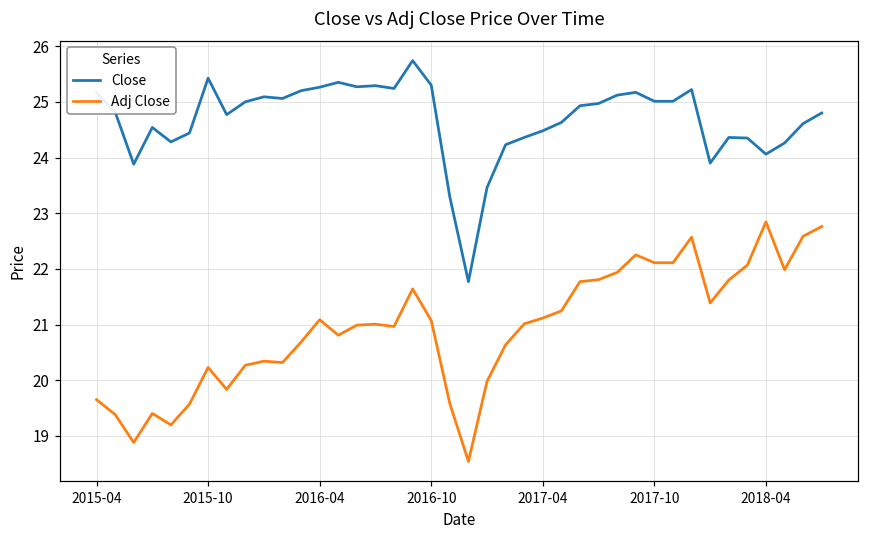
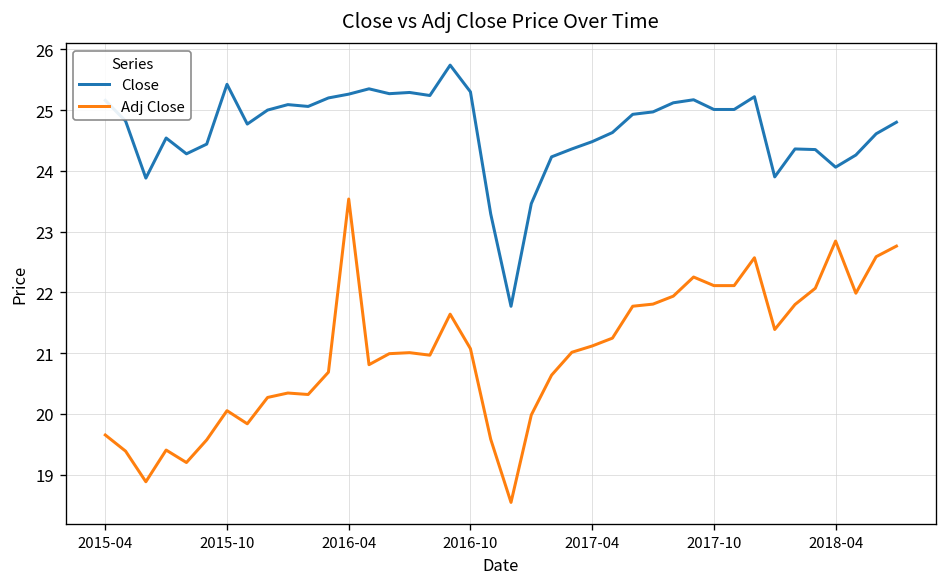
  {
    "Close": {
      "2015-10": 25.4,
      "2016-04": 25.3,
      "2016-10": 25.3,
      "2017-04": 24.5,
      "2017-10": 25.0,
      "2018-04": 24.1
    },
    "Adj Close": {
      "2015-04": 19.7,
-     "2015-10": 20.2,
-     "2016-04": 21.1,
+     "2015-10": 20.1,
+     "2016-04": 23.5,
      "2016-10": 21.1,
      "2017-04": 21.1,
      "2017-10": 22.1,
      "2018-04": 22.8
    }
  }
